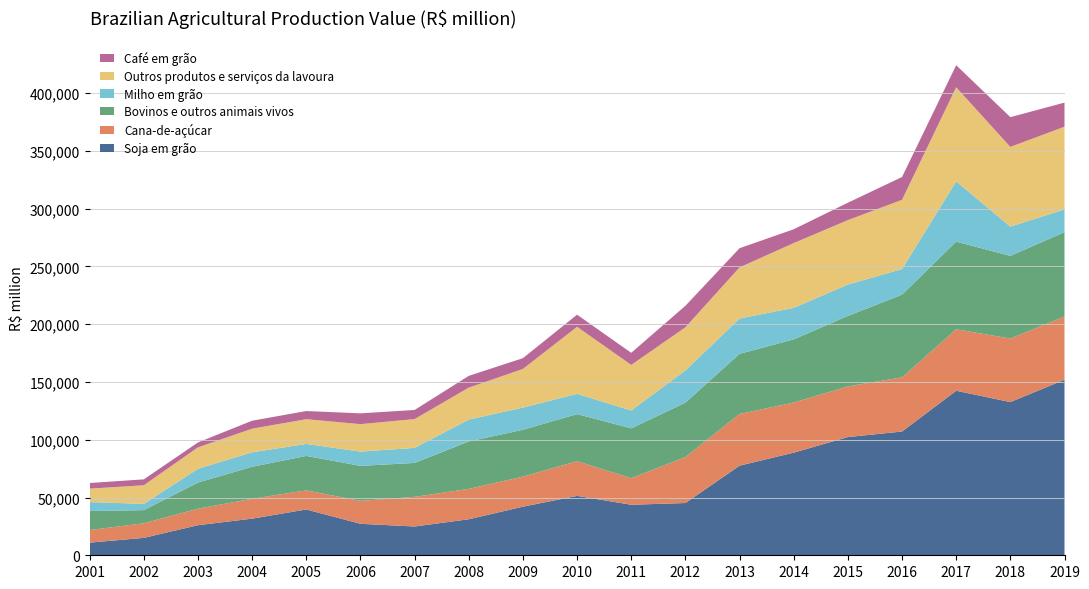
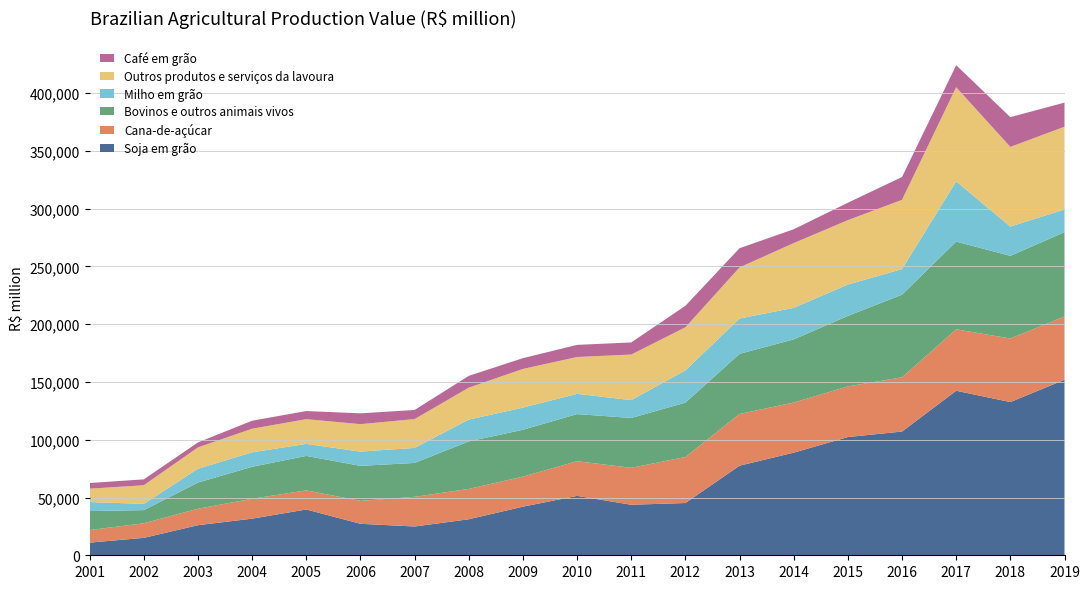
  {
    "Soja em grão": {
      "2001": "11,000",
      "2002": "15,000",
      "2003": "26,000",
      "2004": "32,000",
      "2005": "40,000",
      "2006": "27,000",
      "2007": "25,000",
      "2008": "31,000",
      "2009": "42,000",
      "2010": "51,000",
      "2011": "44,000",
      "2012": "45,000",
      "2013": "78,000",
      "2014": "89,000",
      "2015": "102,000",
      "2016": "107,000",
      "2017": "142,000",
      "2018": "133,000",
      "2019": "152,000"
    },
    "Cana-de-açúcar": {
      "2001": "11,000",
      "2002": "13,000",
      "2003": "14,000",
      "2004": "17,000",
      "2005": "17,000",
      "2006": "20,000",
      "2007": "26,000",
      "2008": "26,000",
      "2009": "26,000",
      "2010": "30,000",
-     "2011": "23,000",
+     "2011": "32,000",
      "2012": "40,000",
      "2013": "45,000",
      "2014": "43,000",
      "2015": "44,000",
      "2016": "47,000",
      "2017": "53,000",
      "2018": "55,000",
      "2019": "55,000"
    },
    "Bovinos e outros animais vivos": {
      "2001": "16,000",
      "2002": "11,000",
      "2003": "23,000",
      "2004": "28,000",
      "2005": "30,000",
      "2006": "30,000",
      "2007": "29,000",
      "2008": "41,000",
      "2009": "41,000",
      "2010": "41,000",
      "2011": "43,000",
      "2012": "47,000",
      "2013": "52,000",
      "2014": "55,000",
      "2015": "61,000",
      "2016": "72,000",
      "2017": "76,000",
      "2018": "72,000",
      "2019": "73,000"
    },
    "Milho em grão": {
      "2001": "8,000",
      "2002": "5,000",
      "2003": "12,000",
      "2004": "13,000",
      "2005": "10,000",
      "2006": "12,000",
      "2007": "13,000",
      "2008": "19,000",
      "2009": "19,000",
      "2010": "18,000",
      "2011": "15,000",
      "2012": "28,000",
      "2013": "31,000",
      "2014": "27,000",
      "2015": "27,000",
      "2016": "22,000",
      "2017": "52,000",
      "2018": "25,000",
      "2019": "20,000"
    },
    "Outros produtos e serviços da lavoura": {
      "2001": "12,000",
      "2002": "16,000",
      "2003": "19,000",
      "2004": "20,000",
      "2005": "21,000",
      "2006": "24,000",
      "2007": "25,000",
      "2008": "28,000",
      "2009": "33,000",
-     "2010": "58,000",
+     "2010": "32,000",
      "2011": "39,000",
      "2012": "37,000",
      "2013": "44,000",
      "2014": "56,000",
      "2015": "56,000",
      "2016": "60,000",
      "2017": "81,000",
      "2018": "69,000",
      "2019": "72,000"
    },
    "Café em grão": {
      "2001": "5,000",
      "2002": "5,000",
      "2003": "4,000",
      "2004": "7,000",
      "2005": "7,000",
      "2006": "9,000",
      "2007": "8,000",
      "2008": "10,000",
      "2009": "9,000",
      "2010": "10,000",
      "2011": "10,000",
      "2012": "19,000",
      "2013": "17,000",
      "2014": "12,000",
      "2015": "15,000",
      "2016": "20,000",
      "2017": "19,000",
      "2018": "26,000",
      "2019": "21,000"
    }
  }
